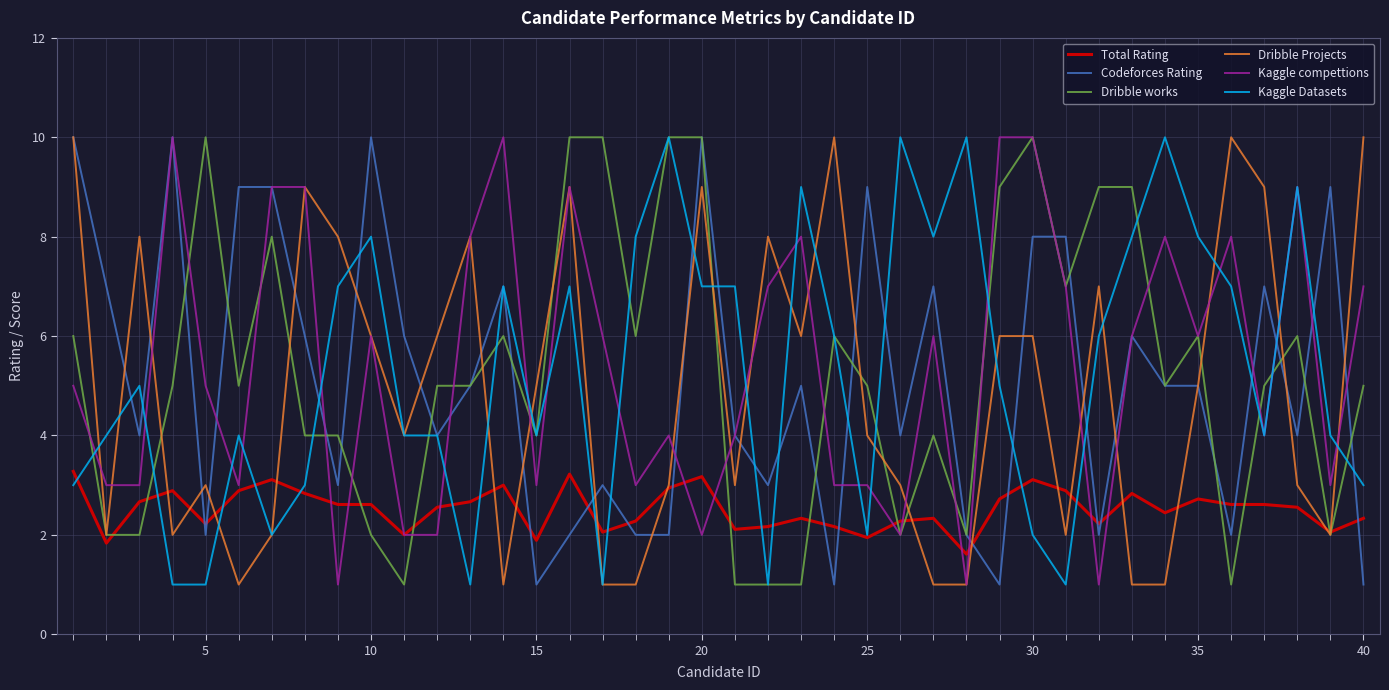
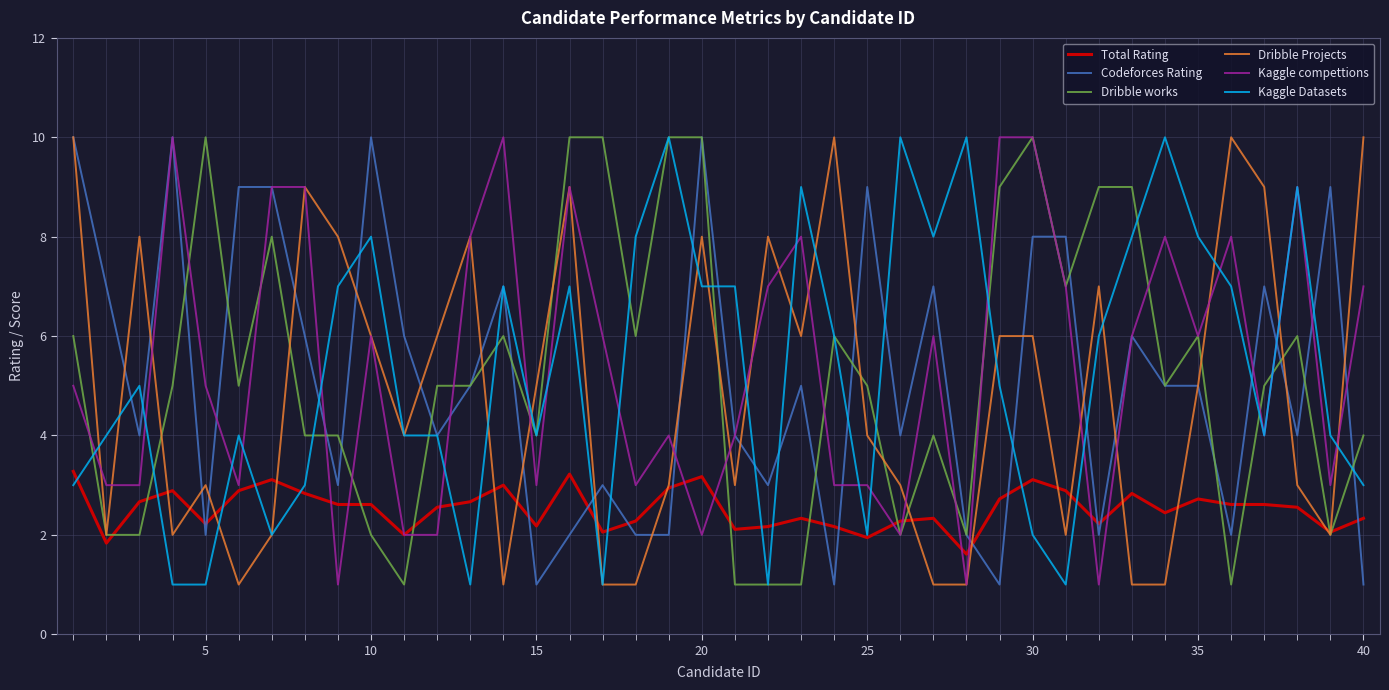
  {
    "Total Rating": {
      "5": 2.2,
      "10": 2.6,
-     "15": 1.9,
+     "15": 2.2,
      "20": 3.2,
      "25": 1.9,
      "30": 3.1,
      "35": 2.7,
      "40": 2.3
    },
    "Codeforces Rating": {
      "5": 2.0,
      "10": 10.0,
      "15": 1.0,
      "25": 9.0,
      "30": 8.0,
      "40": 1.0
    },
    "Dribble works": {
      "5": 10,
      "10": 2,
      "25": 5,
-     "40": 5
+     "40": 4
    },
    "Dribble Projects": {
      "5": 3,
      "15": 5,
-     "20": 9,
+     "20": 8,
      "25": 4,
      "30": 6,
      "40": 10
    },
    "Kaggle compettions": {
      "5": 5.0,
      "15": 3.0,
      "20": 2.0,
      "25": 3.0,
      "40": 7.0
    },
    "Kaggle Datasets": {
      "5": 1.0,
      "10": 8.0,
      "20": 7.0,
      "25": 2.0,
      "30": 2.0,
      "35": 8.0,
      "40": 3.0
    }
  }
